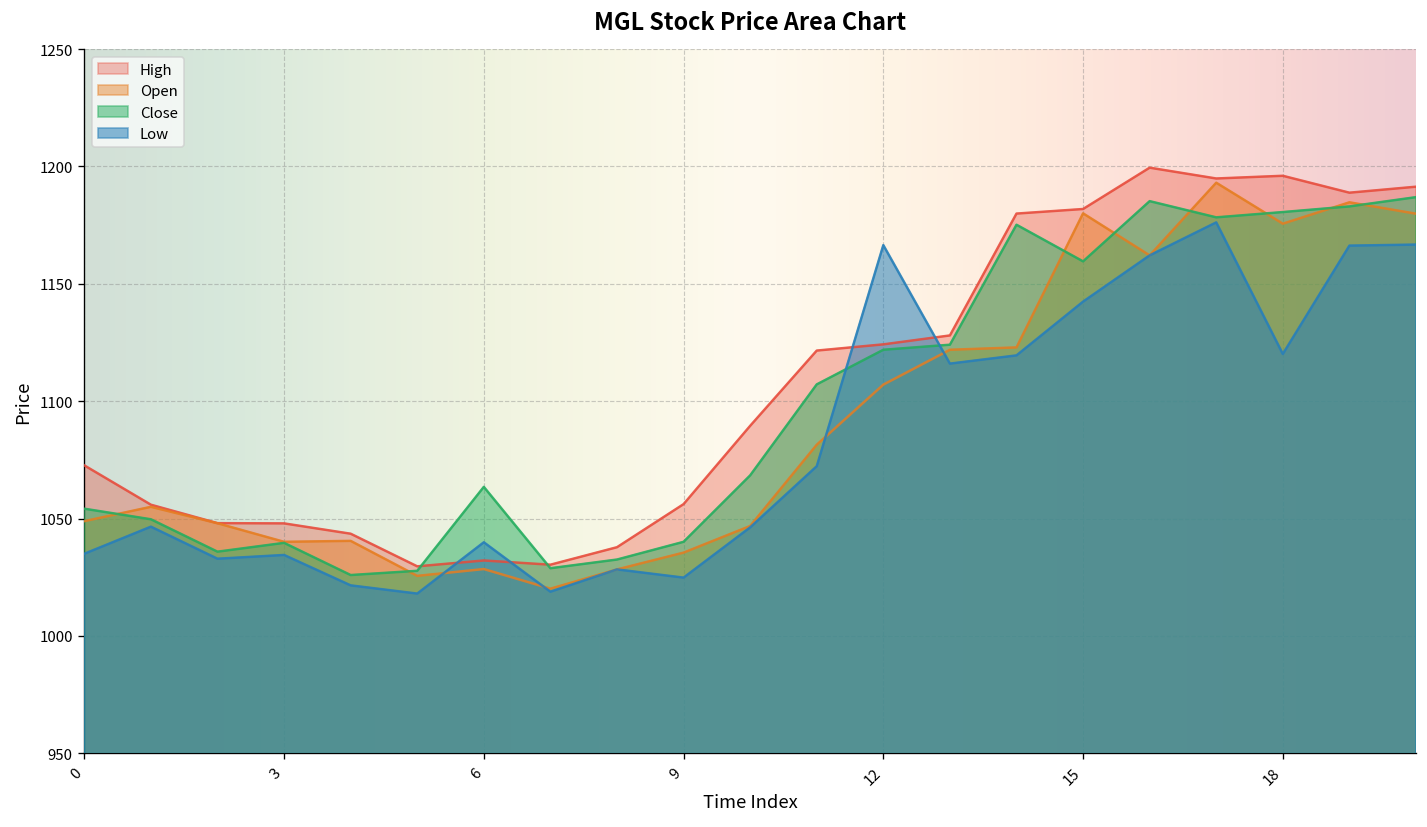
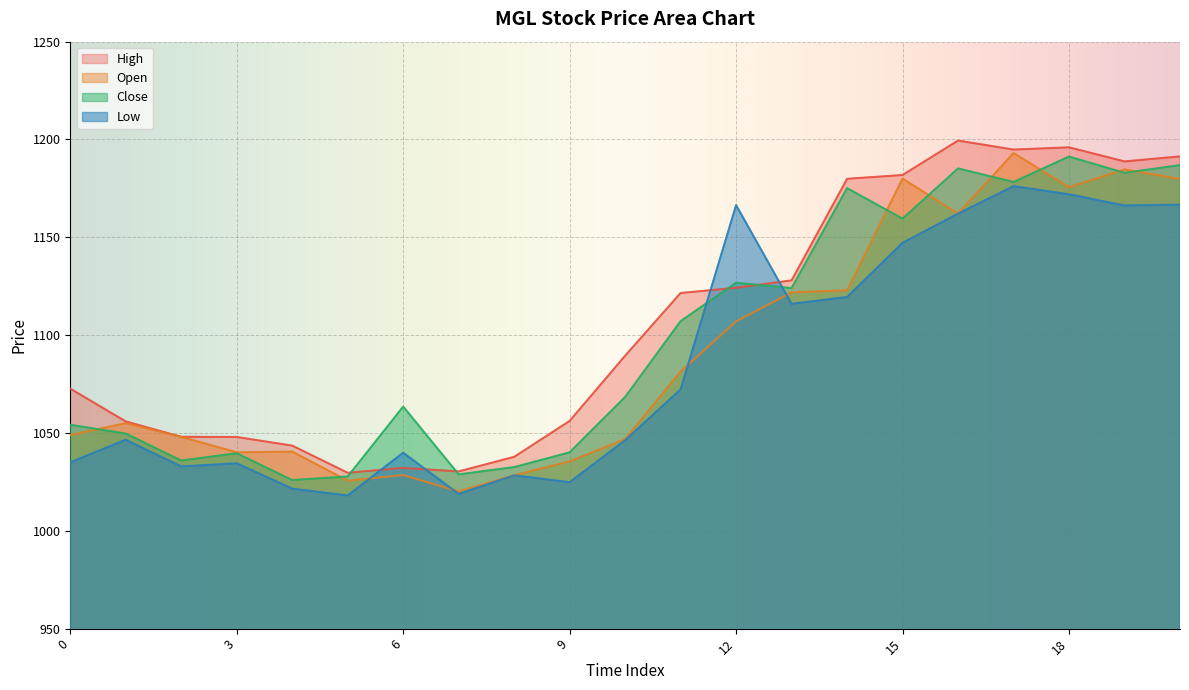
  {
    "Close": {
      "0": 1054,
      "6": 1064,
      "9": 1040,
-     "12": 1122,
+     "12": 1127,
      "15": 1160,
-     "18": 1181
+     "18": 1191
    },
    "Low": {
      "0": 1035,
      "3": 1035,
      "6": 1040,
      "9": 1025,
      "12": 1166,
-     "15": 1142,
-     "18": 1120
+     "15": 1147,
+     "18": 1172
    }
  }
